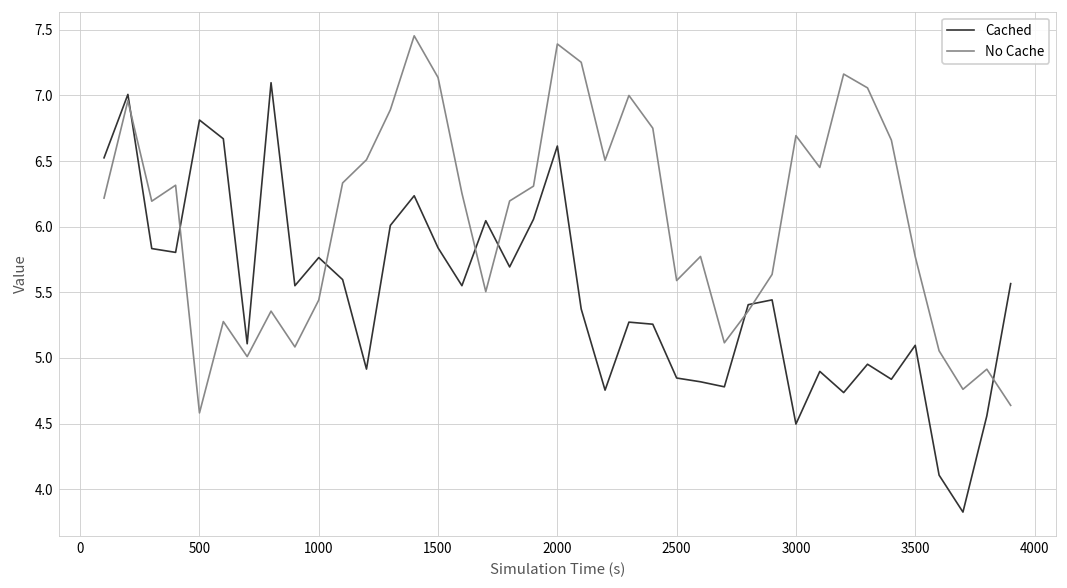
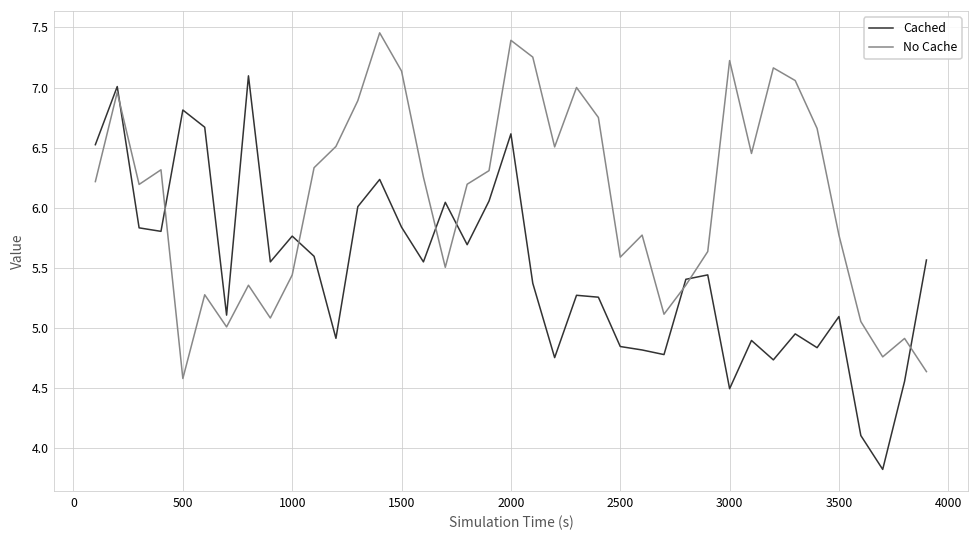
  {
    "Cached": {
      "500": 6.81,
      "1000": 5.76,
      "1500": 5.84,
      "2000": 6.61,
      "2500": 4.85,
      "3000": 4.50,
      "3500": 5.10
    },
    "No Cache": {
      "500": 4.58,
      "1000": 5.44,
      "1500": 7.14,
      "2000": 7.39,
      "2500": 5.59,
-     "3000": 6.69,
+     "3000": 7.22,
      "3500": 5.77
    }
  }
